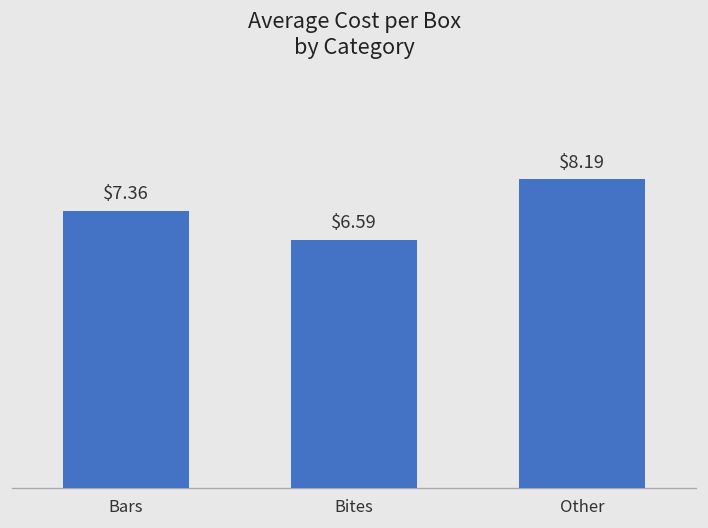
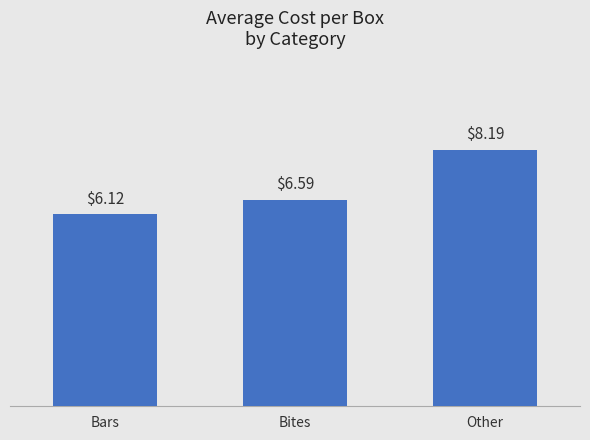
  {
-   "Bars": "$7.36",
+   "Bars": "$6.12",
    "Bites": "$6.59",
    "Other": "$8.19"
  }
